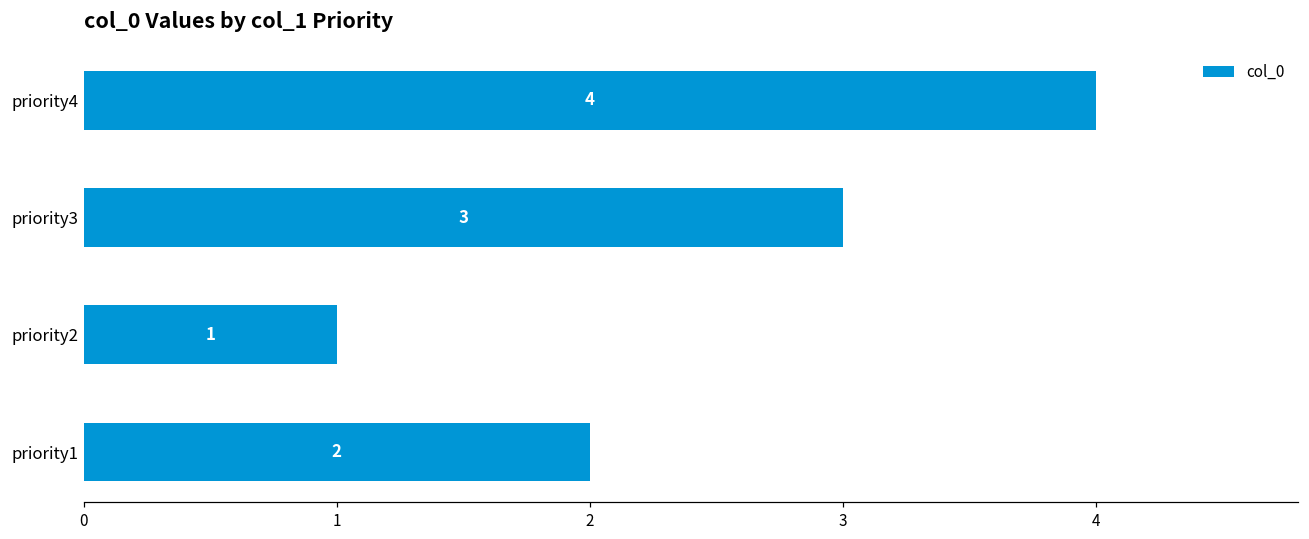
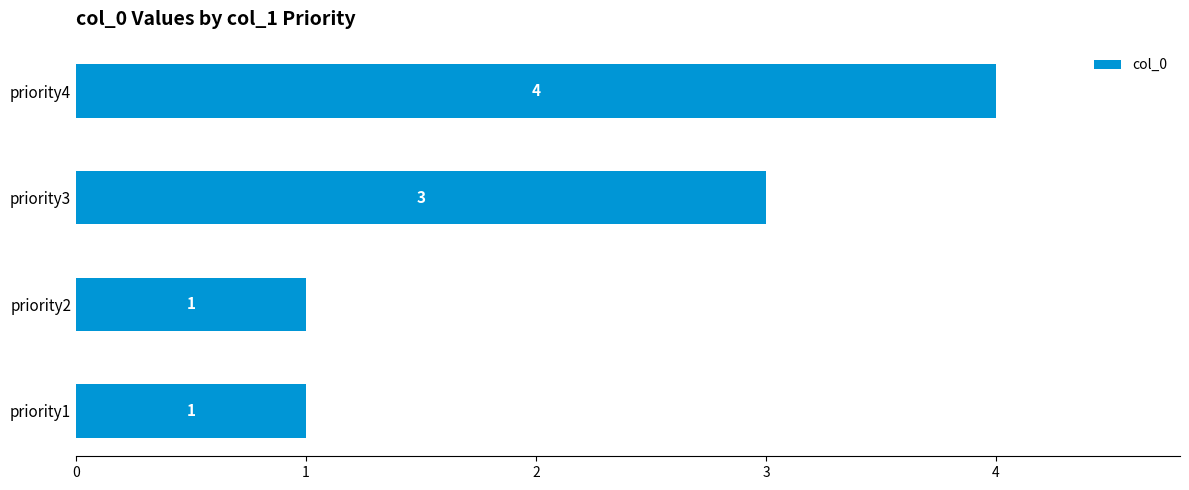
  {
    "priority4": 4,
    "priority3": 3,
    "priority2": 1,
-   "priority1": 2
+   "priority1": 1
  }
